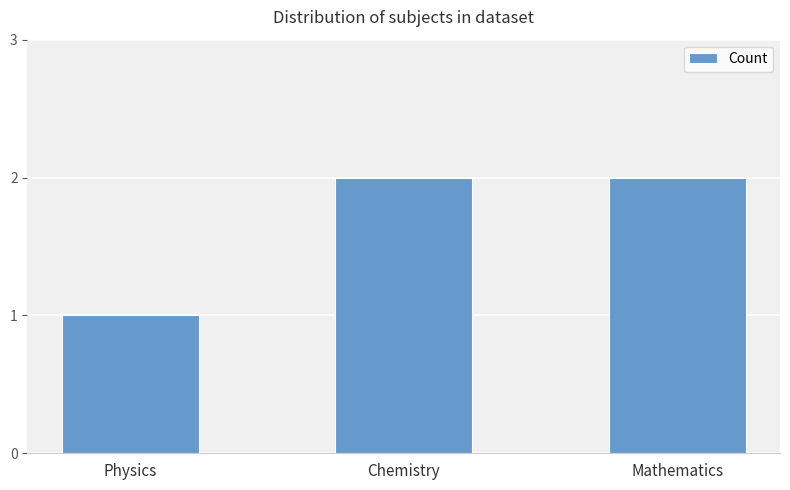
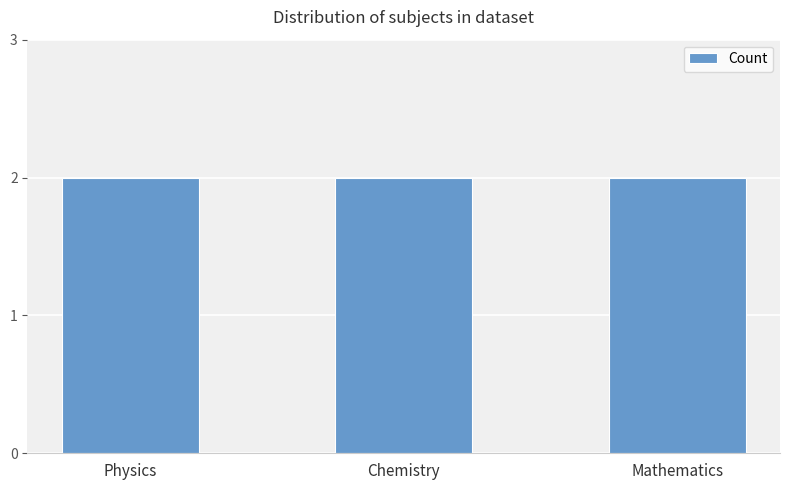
  {
-   "Physics": 1,
+   "Physics": 2,
    "Chemistry": 2,
    "Mathematics": 2
  }
